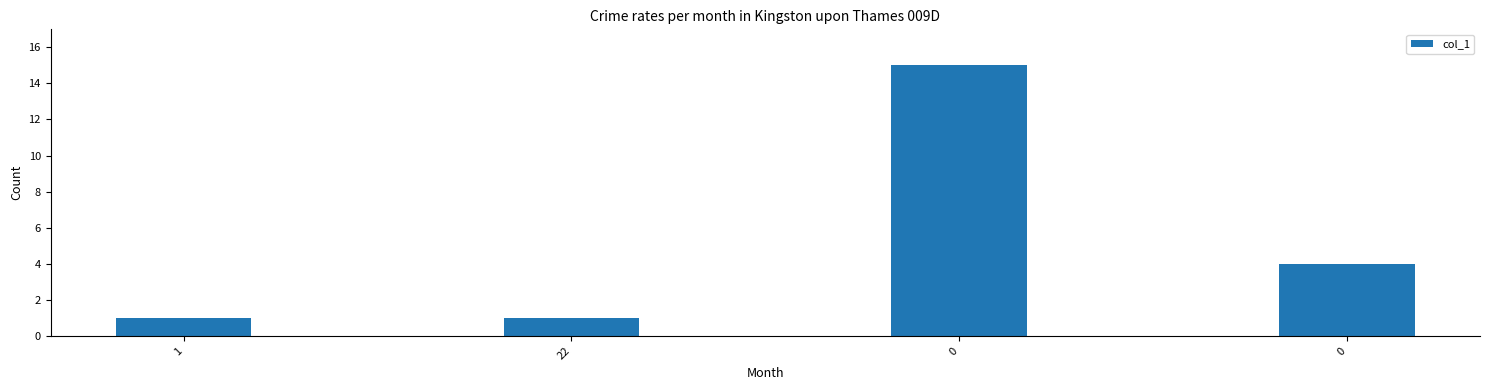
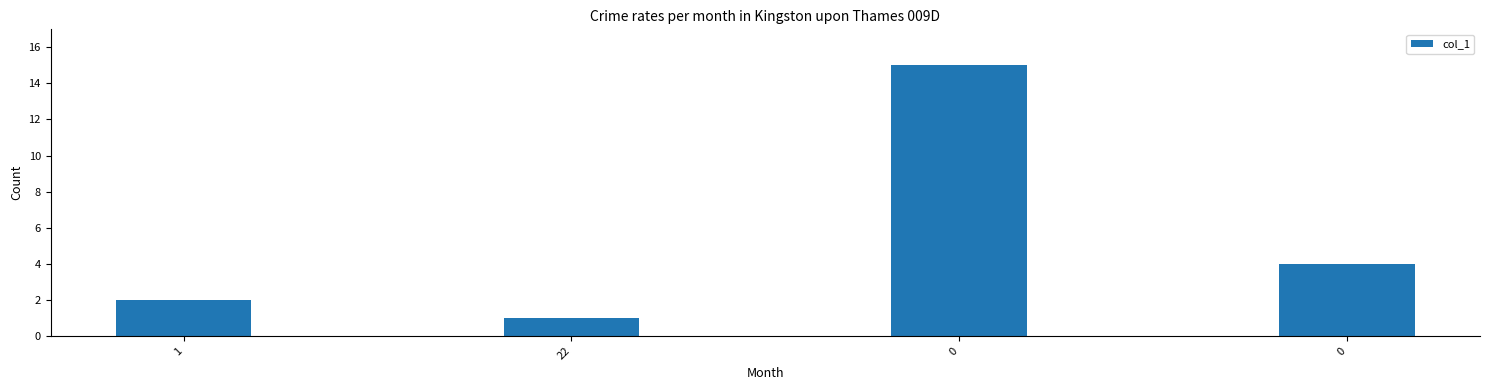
  {
-   "1": 1,
+   "1": 2,
    "22": 1
  }
